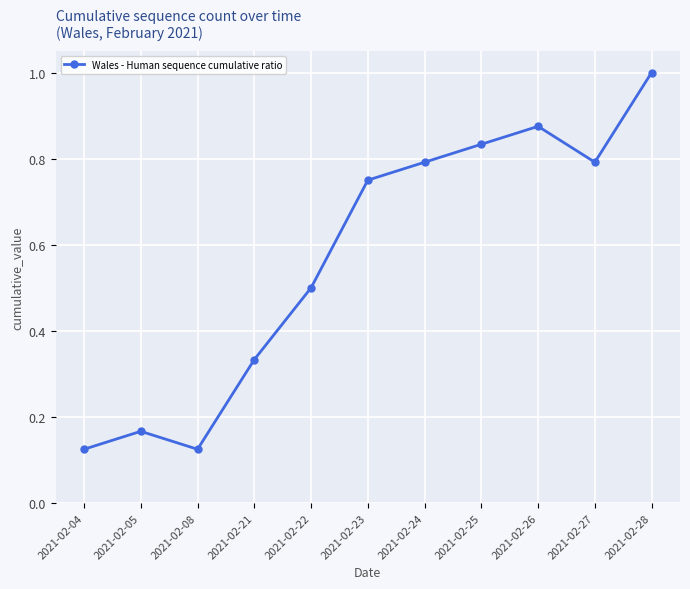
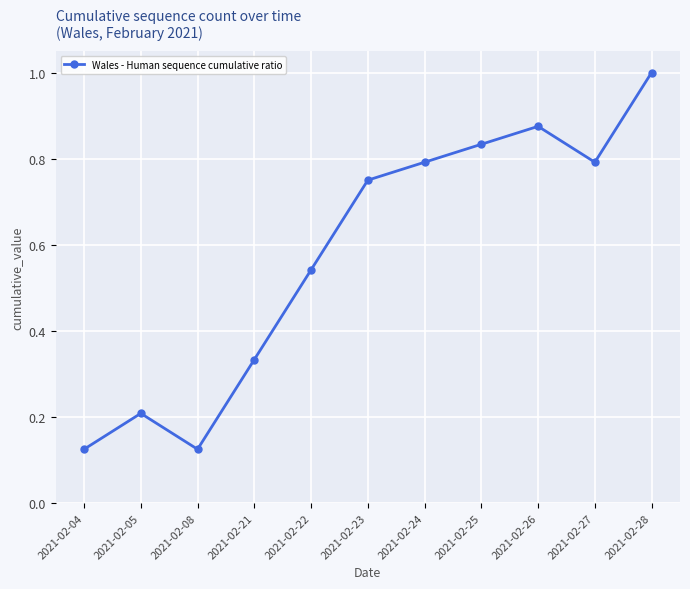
  {
    "2021-02-04": 0.13,
-   "2021-02-05": 0.17,
+   "2021-02-05": 0.21,
    "2021-02-08": 0.13,
    "2021-02-21": 0.33,
-   "2021-02-22": 0.50,
+   "2021-02-22": 0.54,
    "2021-02-23": 0.75,
    "2021-02-24": 0.79,
    "2021-02-25": 0.83,
    "2021-02-26": 0.88,
    "2021-02-27": 0.79,
    "2021-02-28": 1.00
  }
